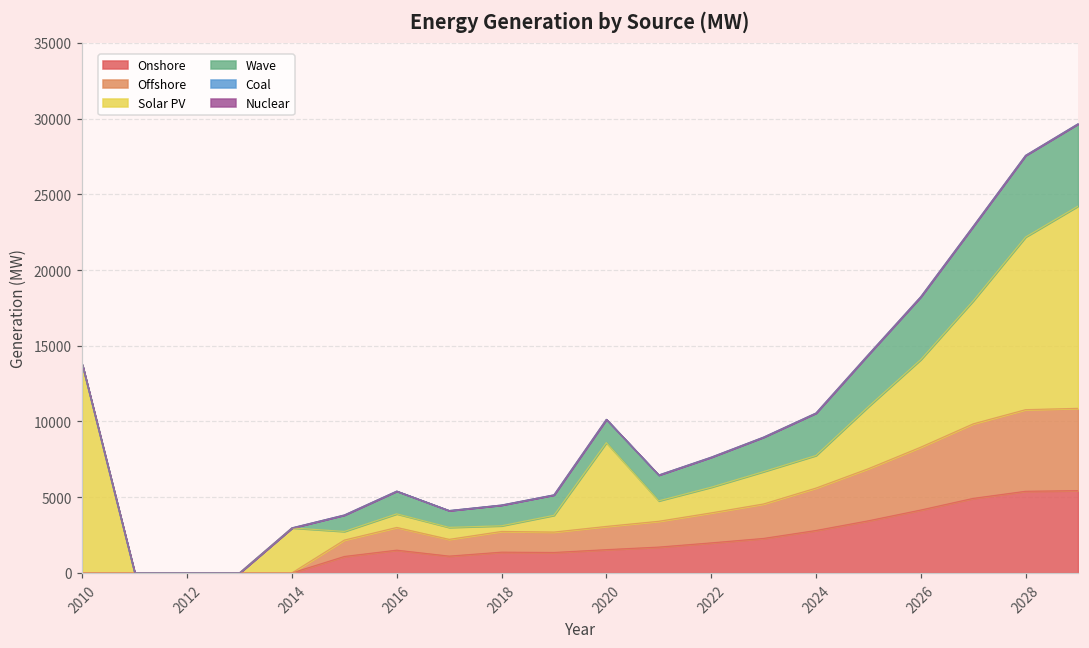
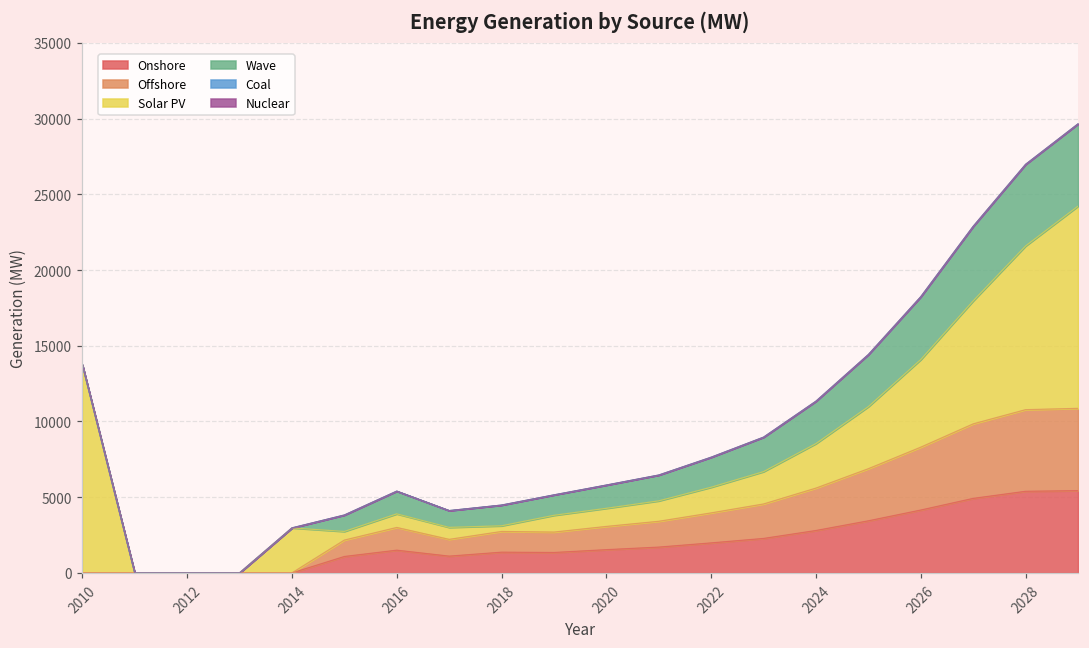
  {
    "Solar PV": {
      "2016": 900,
      "2018": 400,
-     "2020": 5500,
+     "2020": 1200,
      "2022": 1700,
-     "2024": 2200,
+     "2024": 2900,
      "2026": 5800,
-     "2028": 11400
+     "2028": 10800
    }
  }
